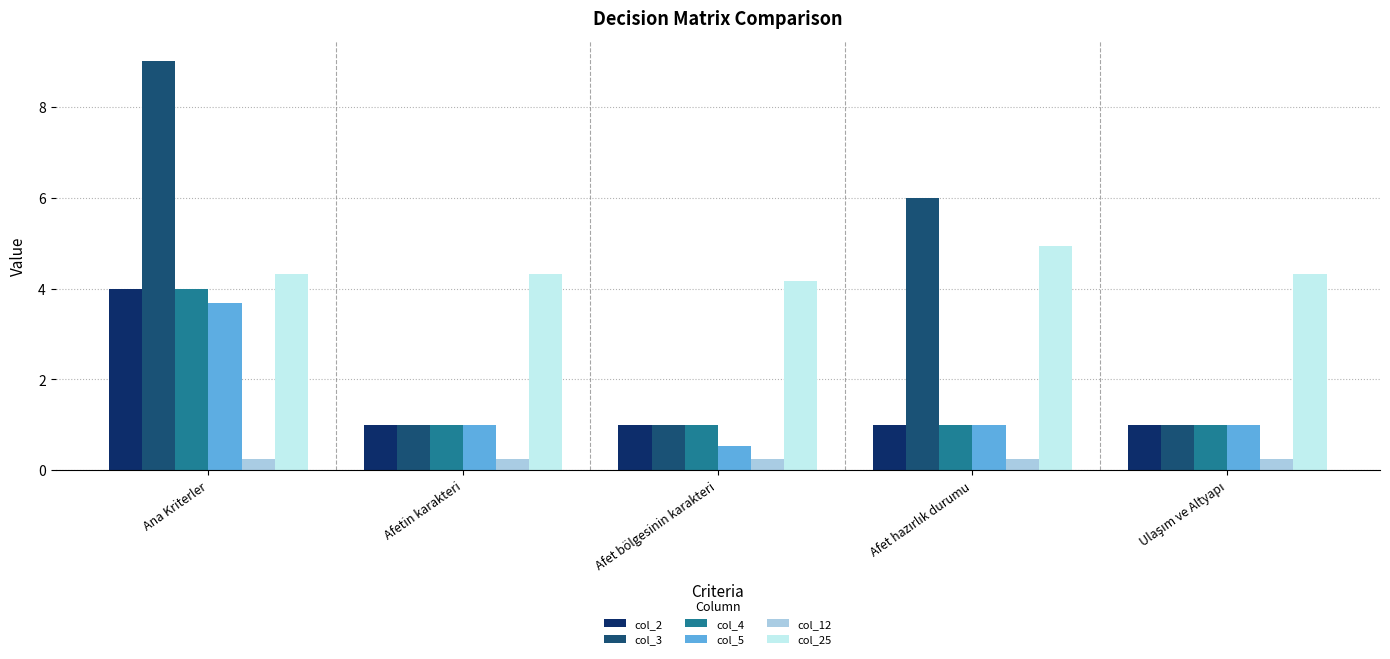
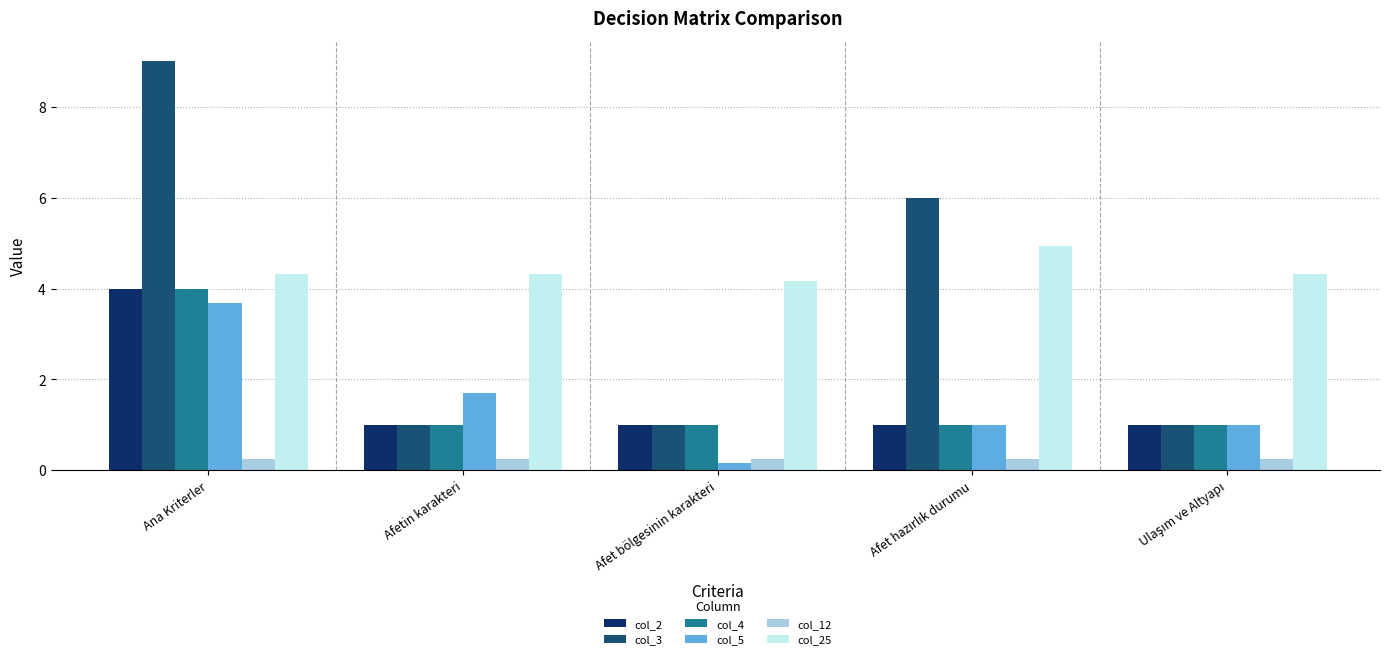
  {
    "col_5": {
      "Ana Kriterler": 3.7,
-     "Afetin karakteri": 1.0,
-     "Afet bölgesinin karakteri": 0.5,
+     "Afetin karakteri": 1.7,
+     "Afet bölgesinin karakteri": 0.2,
      "Afet hazırlık durumu": 1.0,
      "Ulaşım ve Altyapı": 1.0
    }
  }
